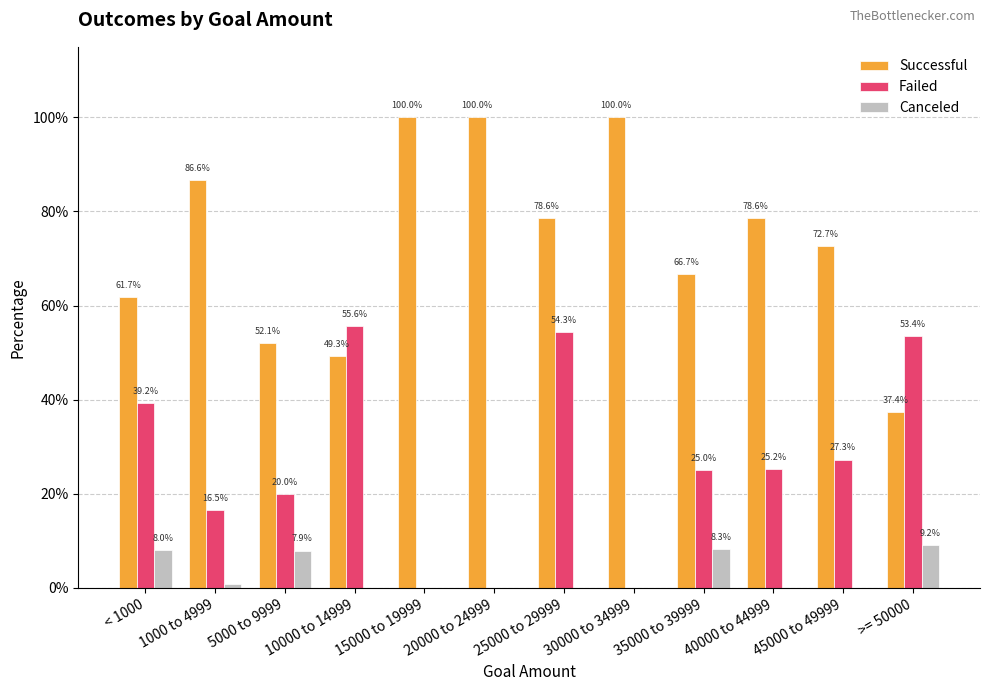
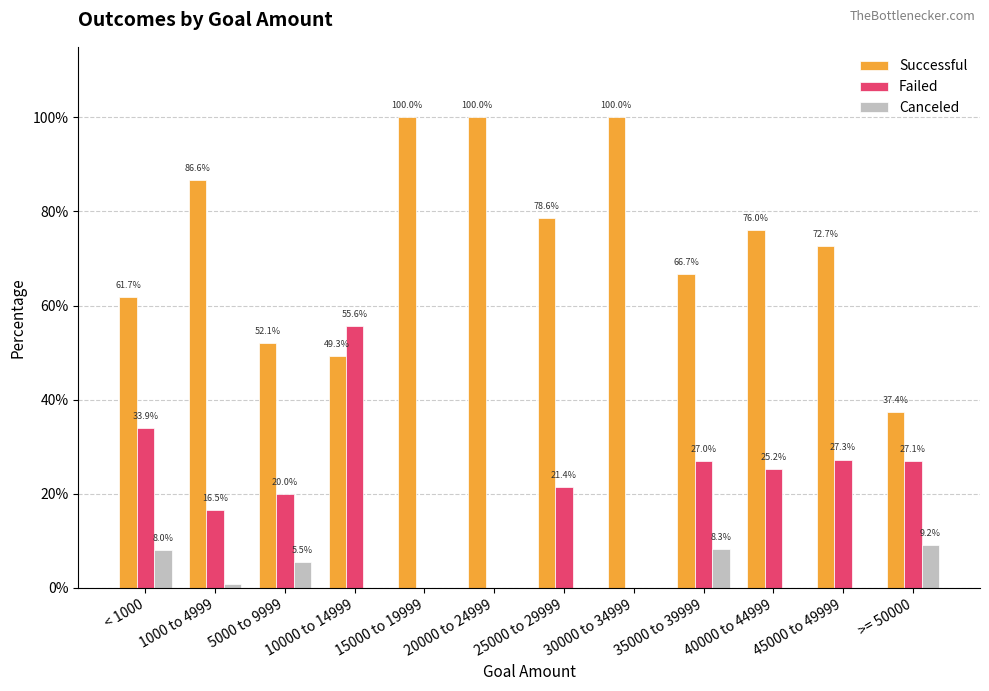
  {
    "Successful": {
      "< 1000": "61.7%",
      "1000 to 4999": "86.6%",
      "5000 to 9999": "52.1%",
      "10000 to 14999": "49.3%",
      "15000 to 19999": "100.0%",
      "20000 to 24999": "100.0%",
      "25000 to 29999": "78.6%",
      "30000 to 34999": "100.0%",
      "35000 to 39999": "66.7%",
-     "40000 to 44999": "78.6%",
+     "40000 to 44999": "76.0%",
      "45000 to 49999": "72.7%",
      ">= 50000": "37.4%"
    },
    "Failed": {
-     "< 1000": "39.2%",
+     "< 1000": "33.9%",
      "1000 to 4999": "16.5%",
      "5000 to 9999": "20.0%",
      "10000 to 14999": "55.6%",
-     "25000 to 29999": "54.3%",
-     "35000 to 39999": "25.0%",
+     "25000 to 29999": "21.4%",
+     "35000 to 39999": "27.0%",
      "40000 to 44999": "25.2%",
      "45000 to 49999": "27.3%",
-     ">= 50000": "53.4%"
+     ">= 50000": "27.1%"
    },
    "Canceled": {
      "< 1000": "8.0%",
-     "5000 to 9999": "7.9%",
+     "5000 to 9999": "5.5%",
      "35000 to 39999": "8.3%",
      ">= 50000": "9.2%"
    }
  }
